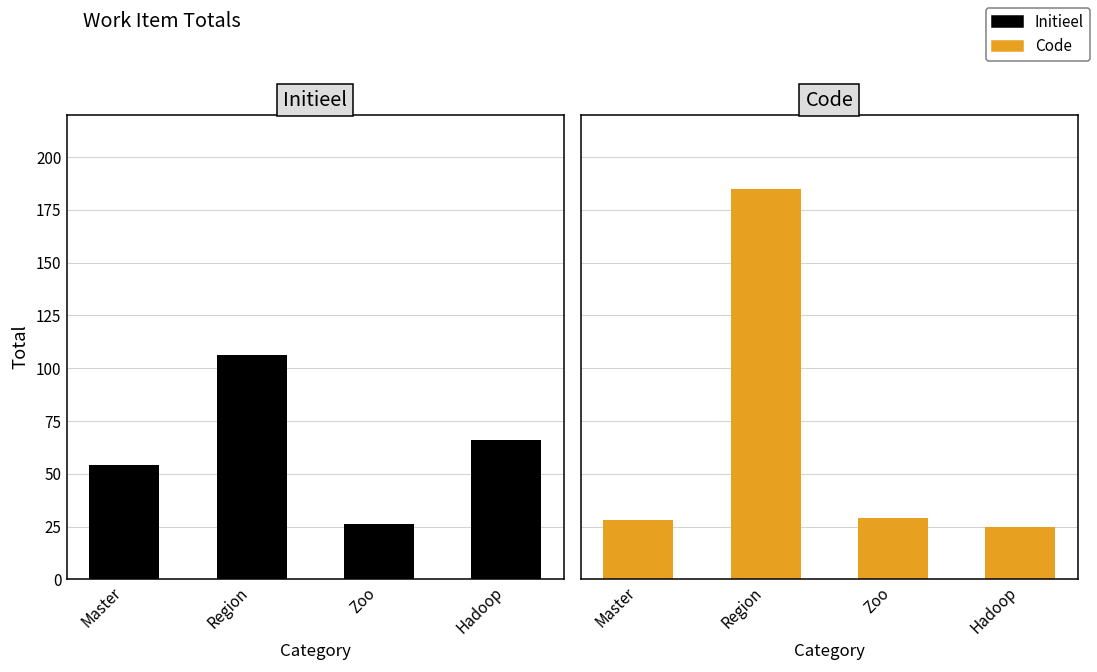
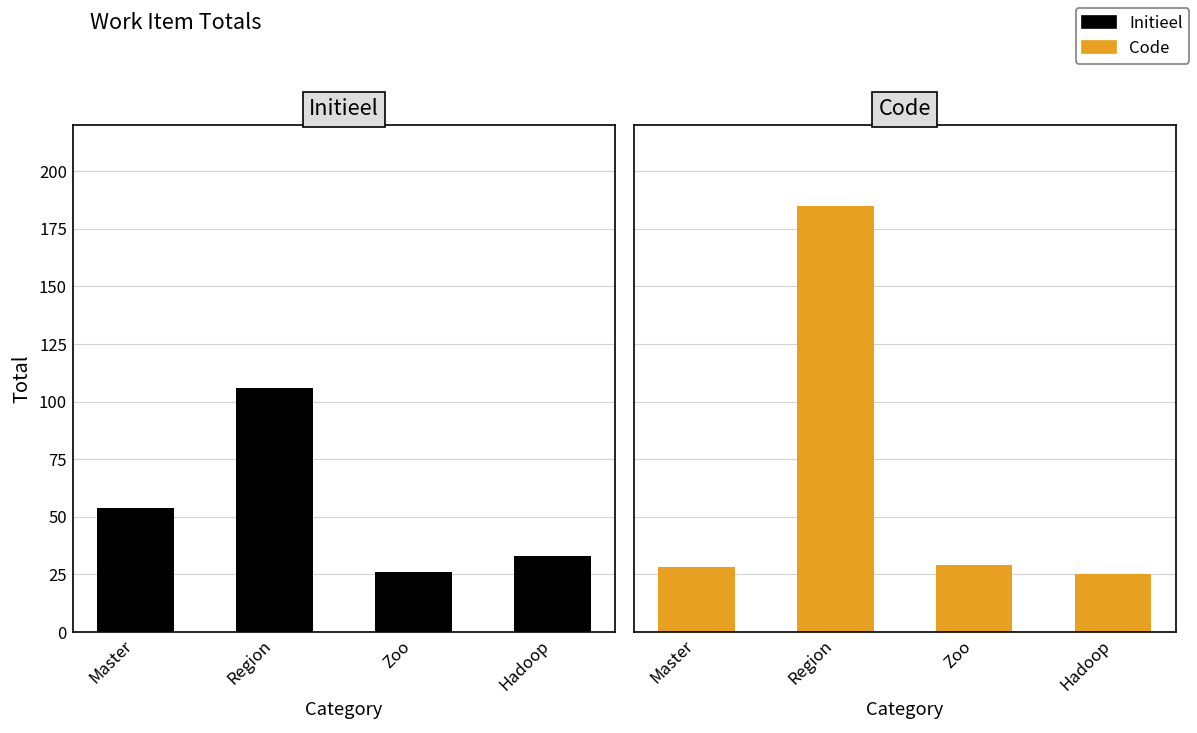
  {
    "Initieel": {
      "Master": 54,
      "Region": 106,
      "Zoo": 26,
-     "Hadoop": 66
+     "Hadoop": 33
    }
  }
